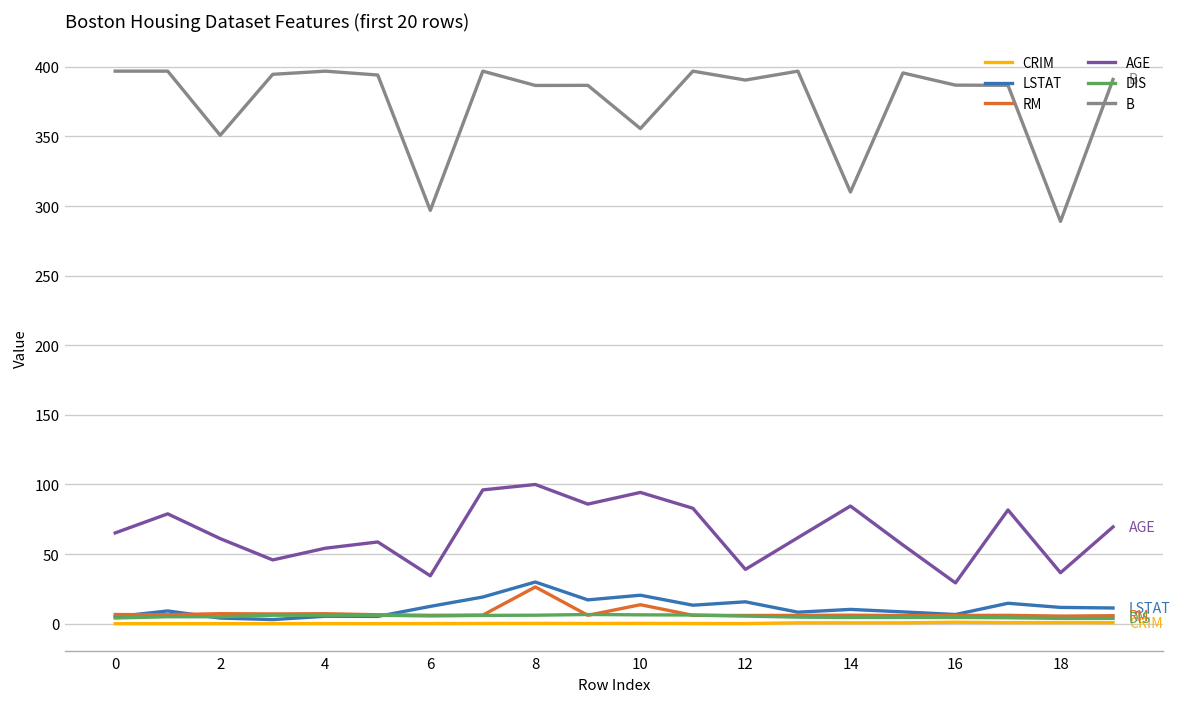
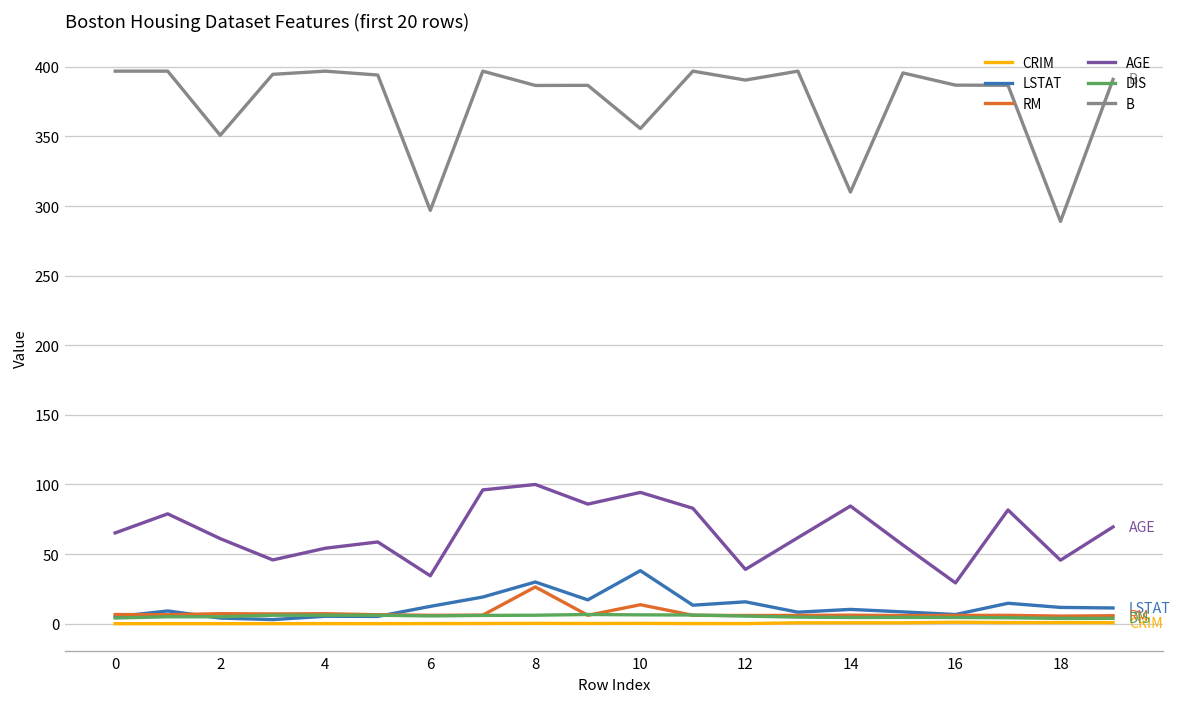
  {
    "CRIM": {
      "0": 0,
      "2": 0,
      "4": 0,
      "6": 0,
      "8": 0,
      "10": 0,
      "12": 0,
      "14": 1,
      "16": 1,
      "18": 1
    },
    "LSTAT": {
      "6": 12,
      "8": 30,
-     "10": 20,
+     "10": 38,
      "12": 16,
      "14": 10,
      "18": 12
    },
    "RM": {
      "2": 7,
      "8": 26,
      "10": 14
    },
    "AGE": {
      "0": 65,
      "2": 61,
      "4": 54,
      "6": 34,
      "8": 100,
      "10": 94,
      "12": 39,
      "14": 85,
      "16": 29,
-     "18": 37
+     "18": 46
    },
    "DIS": {
      "8": 6,
      "10": 6
    },
    "B": {
      "0": 397,
      "2": 351,
      "4": 397,
      "6": 297,
      "8": 387,
      "10": 356,
      "12": 391,
      "14": 310,
      "16": 387,
      "18": 289
    }
  }
